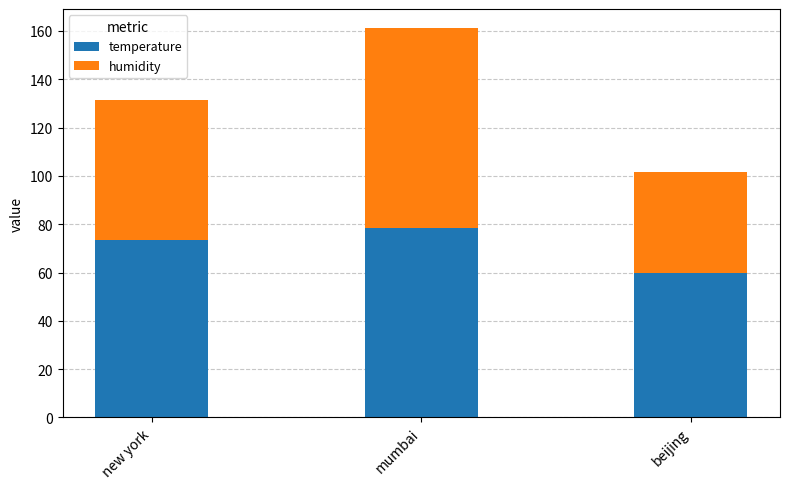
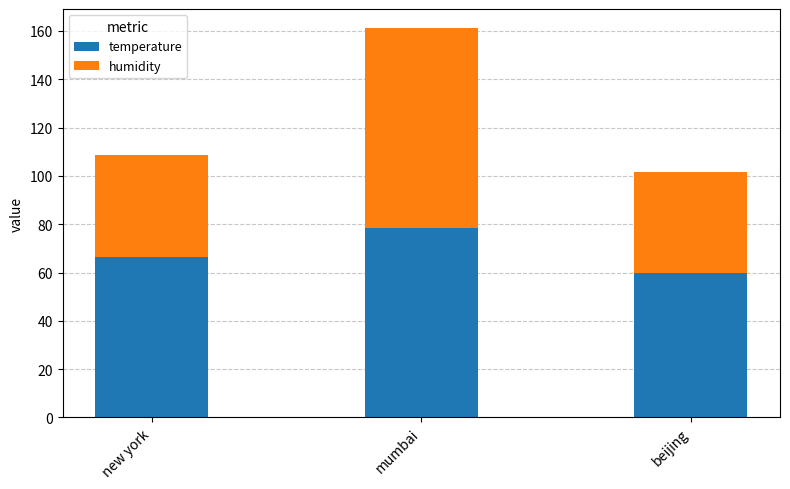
  {
    "temperature": {
-     "new york": 73,
+     "new york": 66,
      "mumbai": 78,
      "beijing": 60
    },
    "humidity": {
-     "new york": 58,
+     "new york": 42,
      "mumbai": 83,
      "beijing": 41
    }
  }
